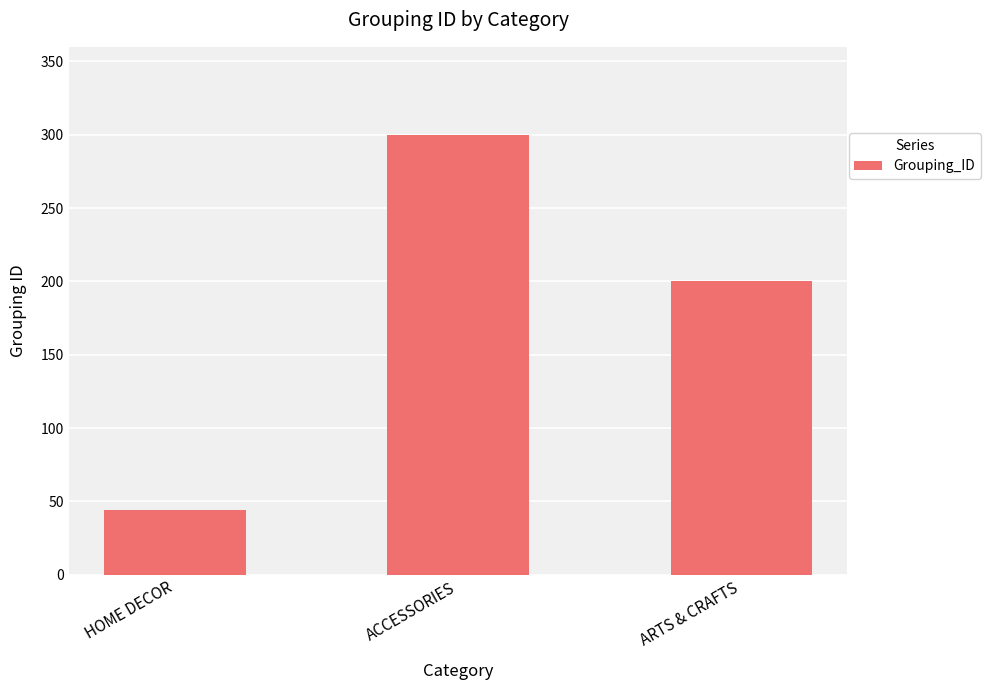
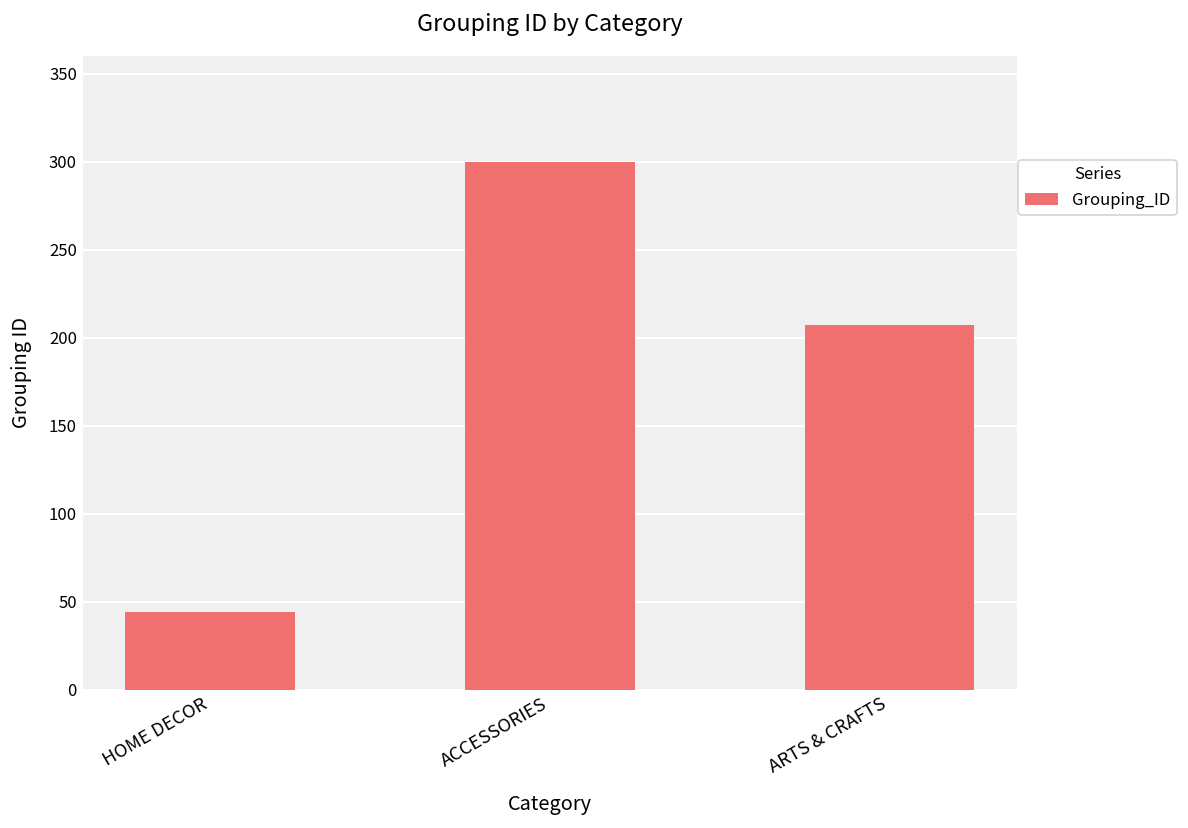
  {
    "HOME DECOR": 44,
    "ACCESSORIES": 300,
-   "ARTS & CRAFTS": 200
+   "ARTS & CRAFTS": 207
  }
